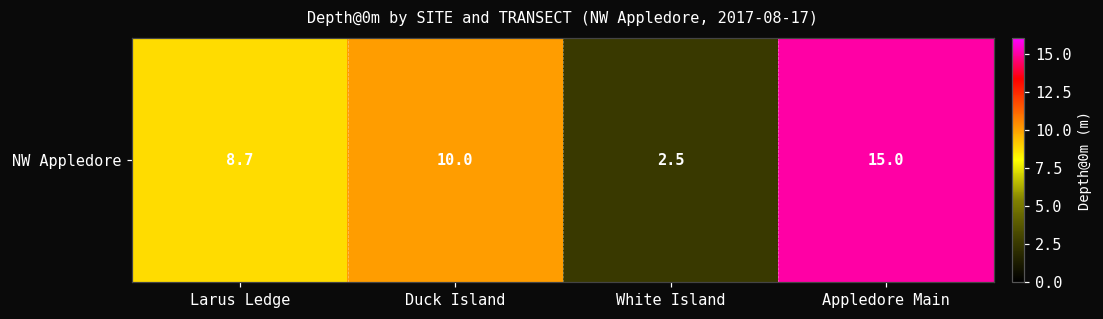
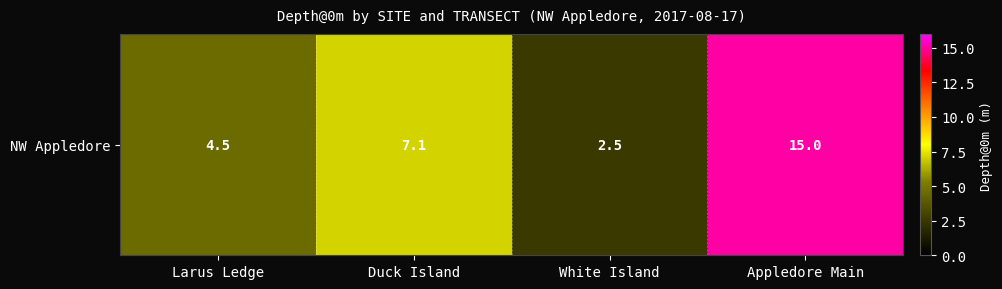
  {
    "NW Appledore": {
-     "Larus Ledge": 8.7,
-     "Duck Island": 10.0,
+     "Larus Ledge": 4.5,
+     "Duck Island": 7.1,
      "White Island": 2.5,
      "Appledore Main": 15.0
    }
  }
